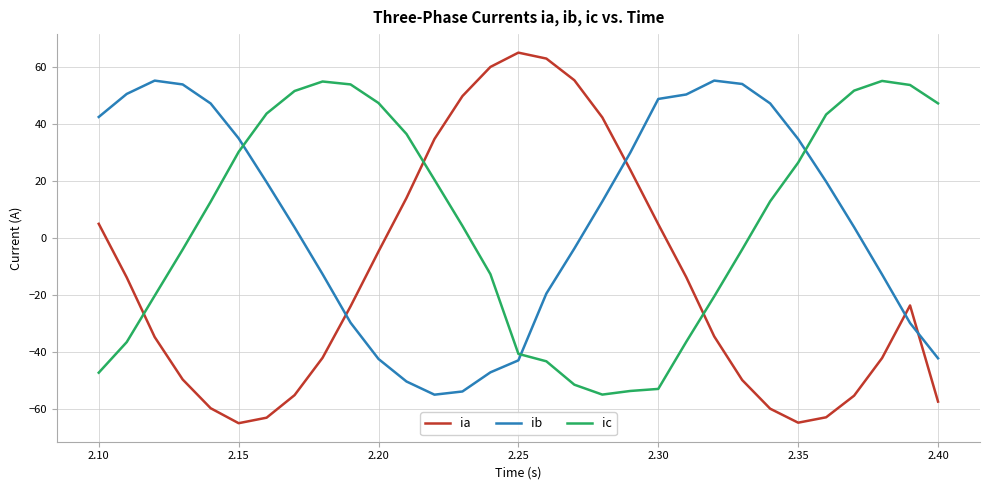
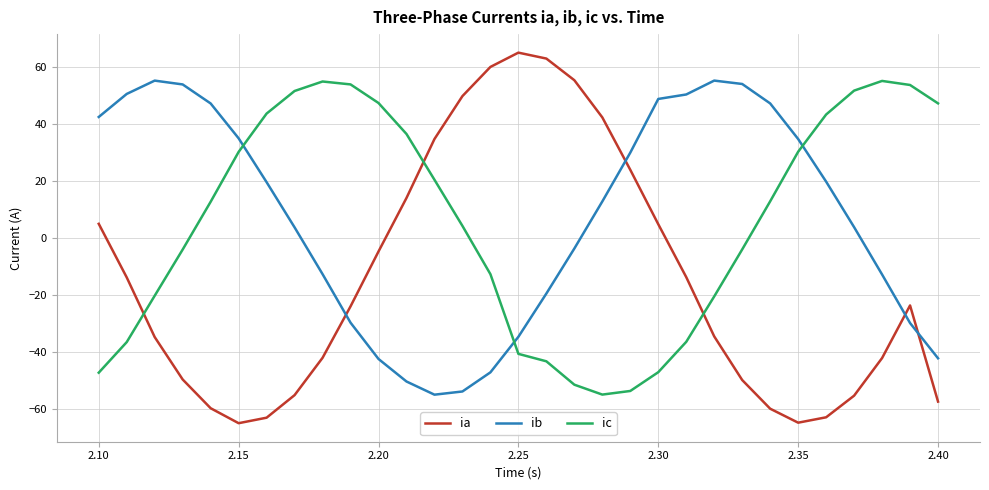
  {
    "ia": {
      "2.10": 5,
      "2.15": -65,
      "2.20": -5,
      "2.25": 65,
      "2.30": 5,
      "2.35": -65,
      "2.40": -57
    },
    "ib": {
      "2.10": 42,
      "2.15": 35,
      "2.20": -42,
-     "2.25": -43,
+     "2.25": -35,
      "2.30": 49,
      "2.35": 35,
      "2.40": -42
    },
    "ic": {
      "2.10": -47,
      "2.15": 30,
      "2.20": 47,
      "2.25": -41,
-     "2.30": -53,
-     "2.35": 26,
+     "2.30": -47,
+     "2.35": 30,
      "2.40": 47
    }
  }
